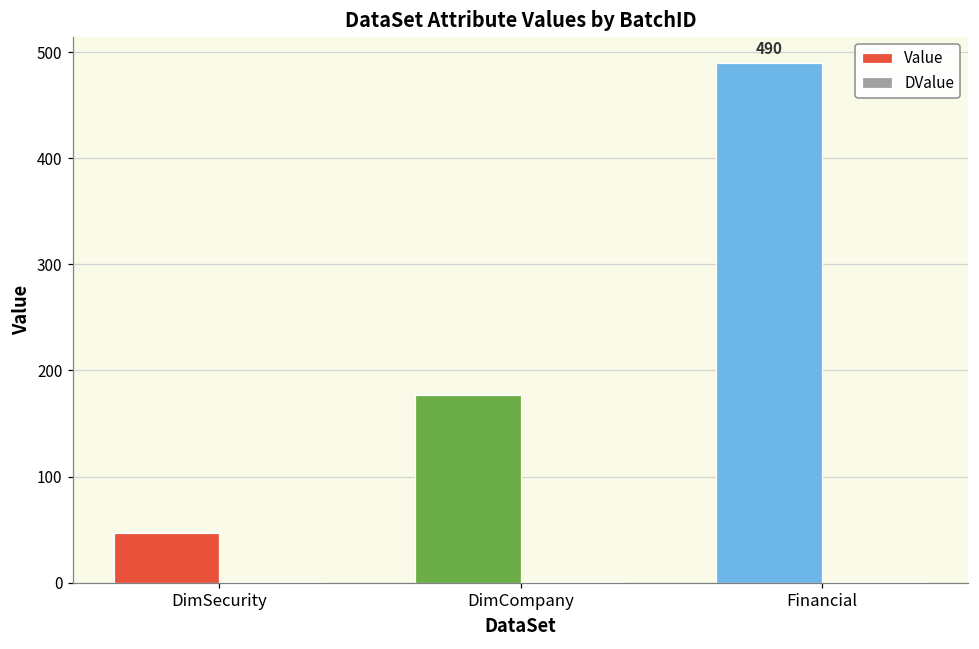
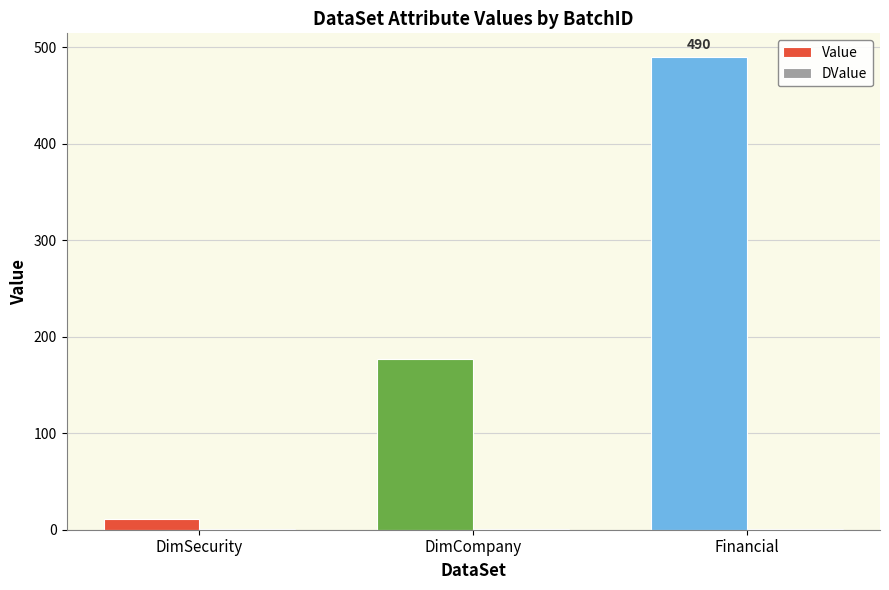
  {
    "Value": {
-     "DimSecurity": 50,
+     "DimSecurity": 10,
      "DimCompany": 180
    }
  }
